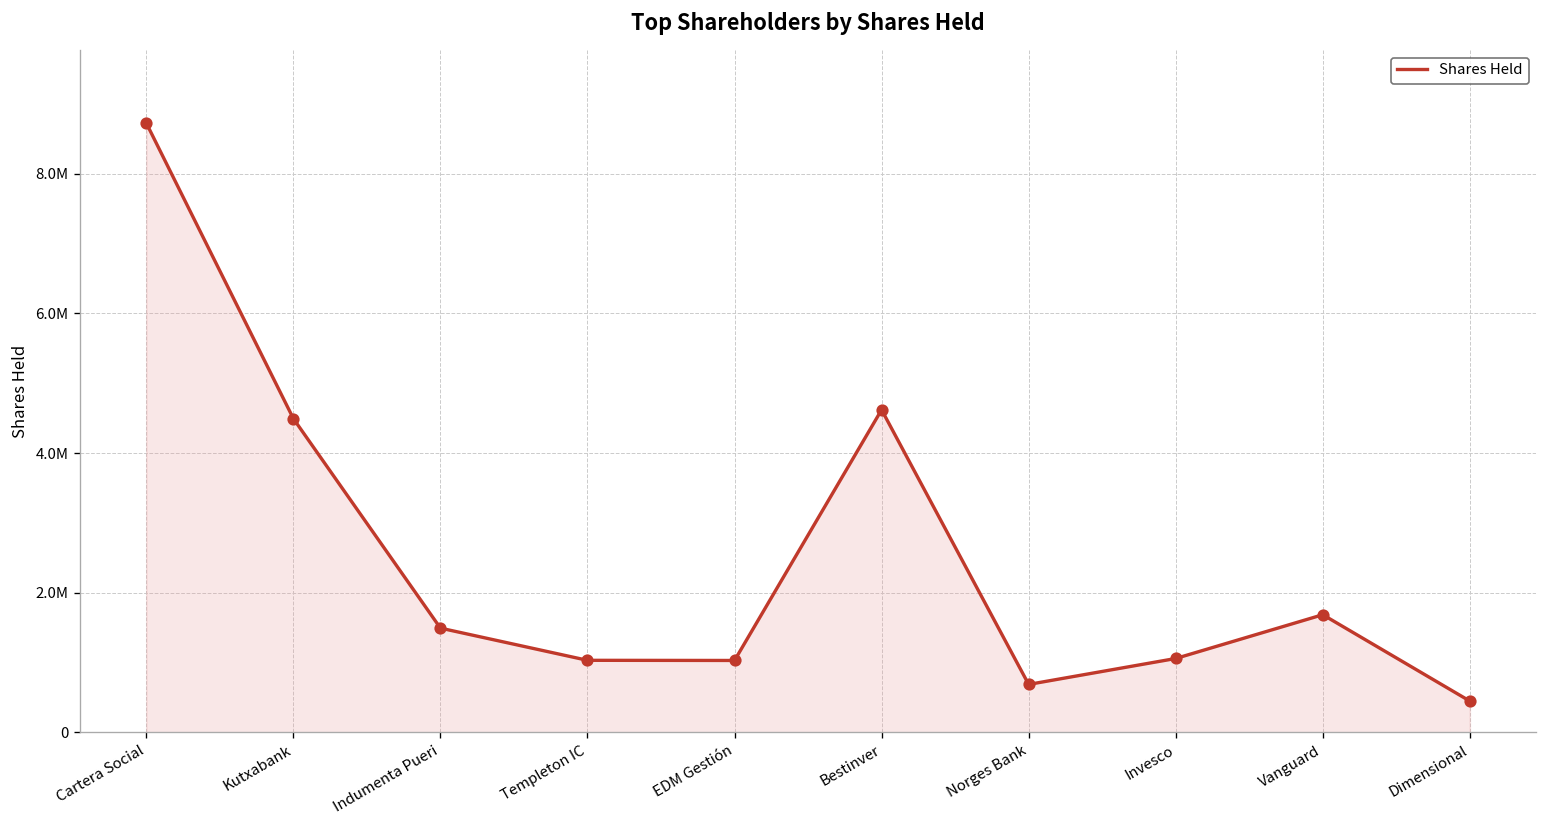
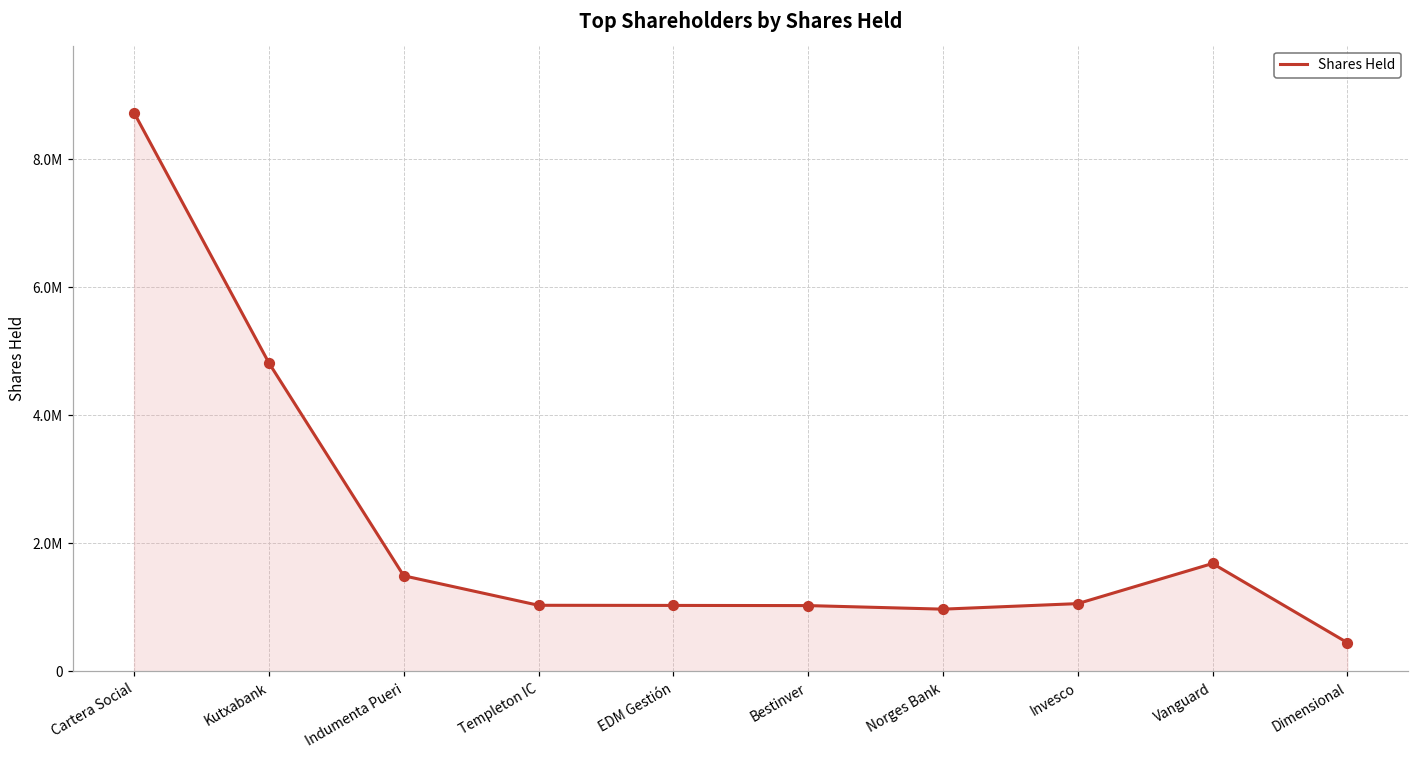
  {
    "Cartera Social": 8700000,
-   "Kutxabank": 4500000,
+   "Kutxabank": 4800000,
    "Indumenta Pueri": 1500000,
    "Templeton IC": 1000000,
    "EDM Gestión": 1000000,
-   "Bestinver": 4600000,
-   "Norges Bank": 700000,
+   "Bestinver": 1000000,
+   "Norges Bank": 1000000,
    "Invesco": 1100000,
    "Vanguard": 1700000,
    "Dimensional": 400000
  }
